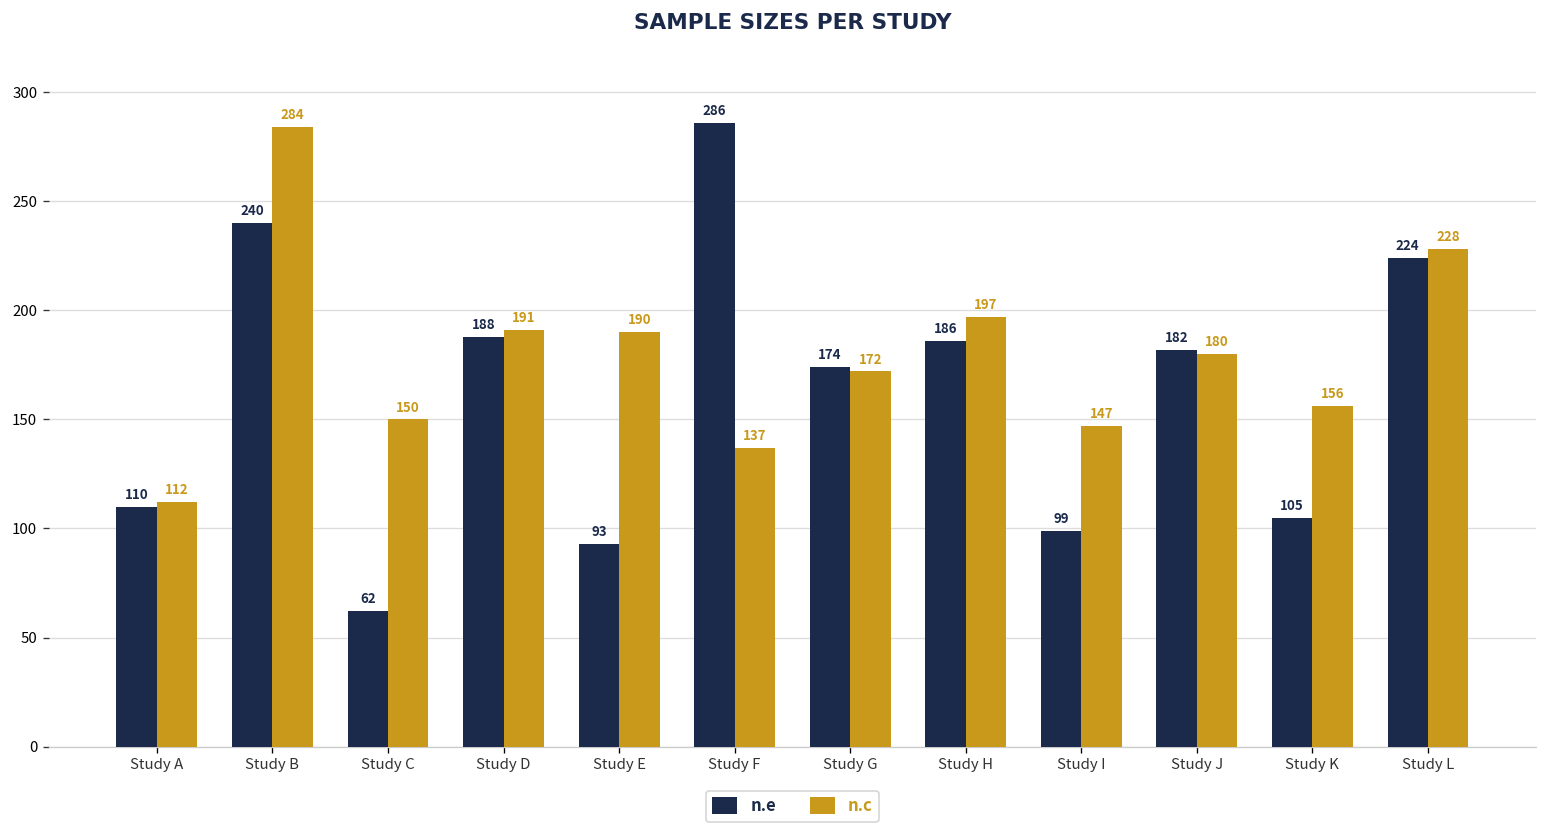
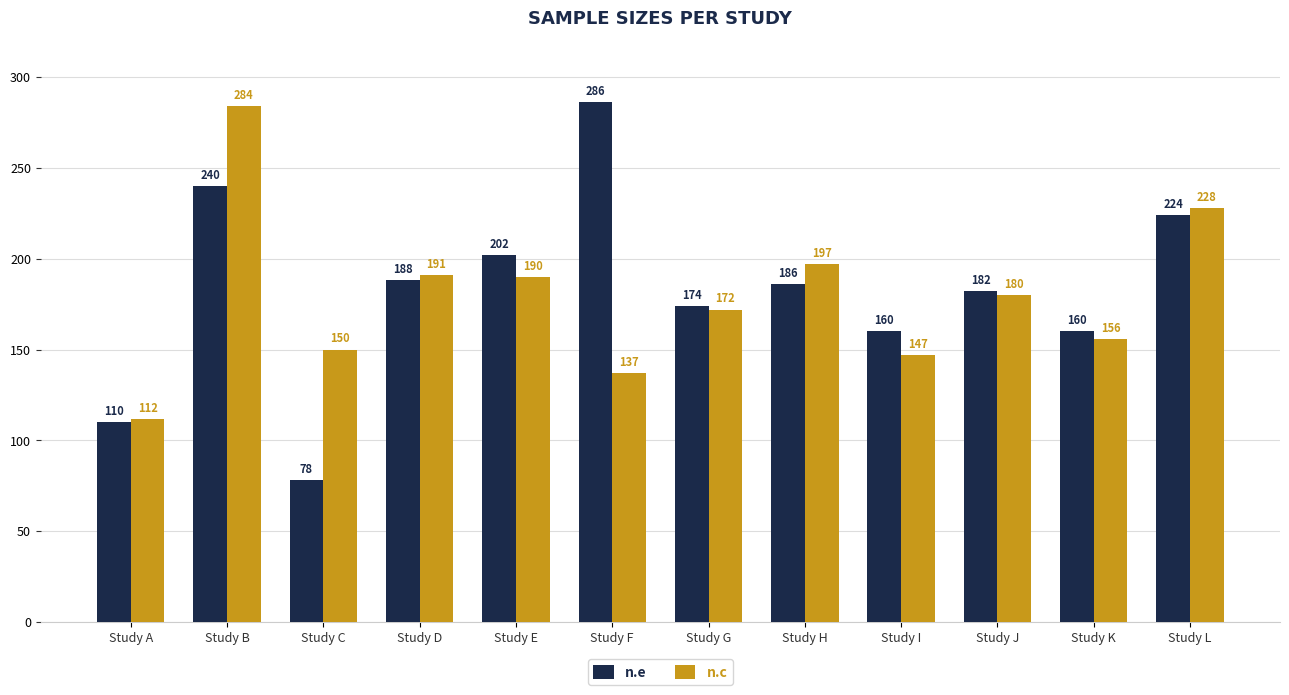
  {
    "n.e": {
      "Study A": 110,
      "Study B": 240,
-     "Study C": 62,
+     "Study C": 78,
      "Study D": 188,
-     "Study E": 93,
+     "Study E": 202,
      "Study F": 286,
      "Study G": 174,
      "Study H": 186,
-     "Study I": 99,
+     "Study I": 160,
      "Study J": 182,
-     "Study K": 105,
+     "Study K": 160,
      "Study L": 224
    },
    "n.c": {
      "Study A": 112,
      "Study B": 284,
      "Study C": 150,
      "Study D": 191,
      "Study E": 190,
      "Study F": 137,
      "Study G": 172,
      "Study H": 197,
      "Study I": 147,
      "Study J": 180,
      "Study K": 156,
      "Study L": 228
    }
  }
